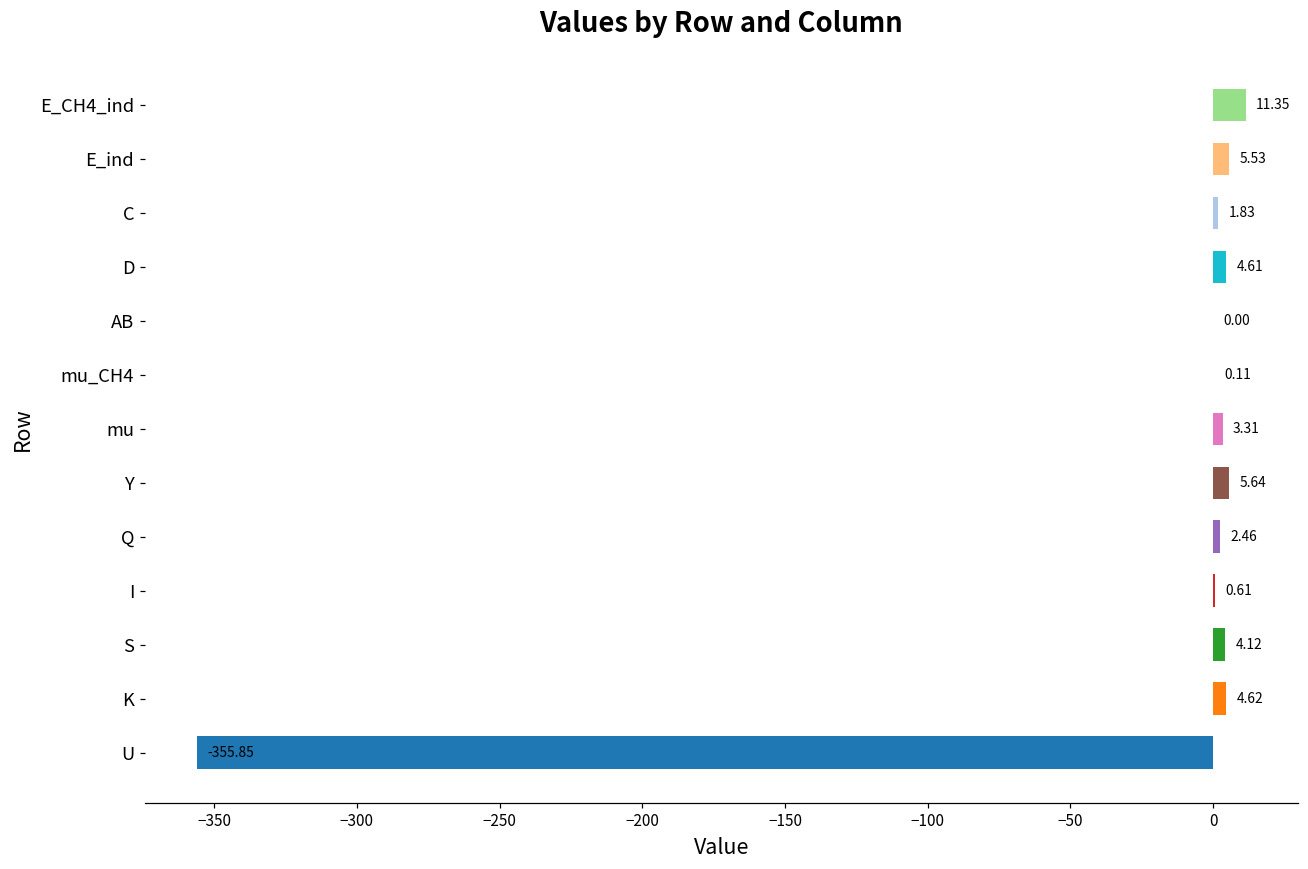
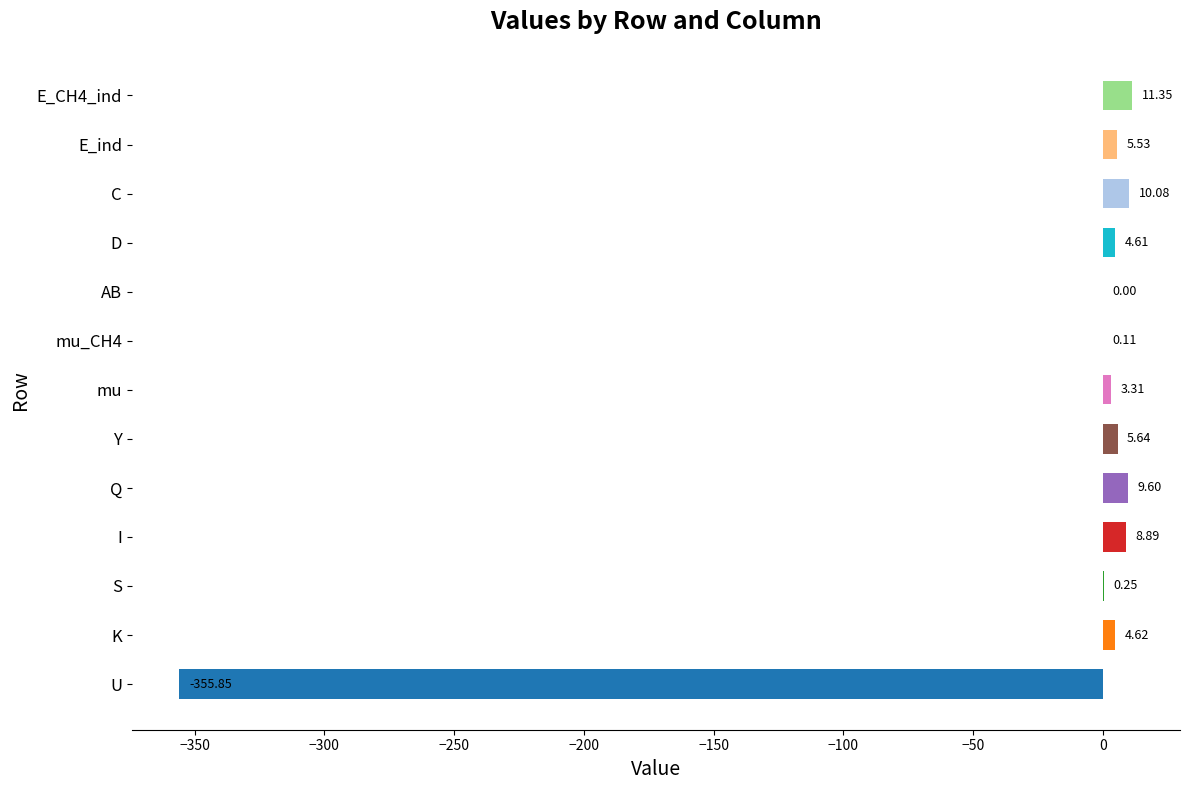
  {
    "E_CH4_ind": 11.35,
    "E_ind": 5.53,
-   "C": 1.83,
+   "C": 10.08,
    "D": 4.61,
    "AB": 0.00,
    "mu_CH4": 0.11,
    "mu": 3.31,
    "Y": 5.64,
-   "Q": 2.46,
-   "I": 0.61,
-   "S": 4.12,
+   "Q": 9.60,
+   "I": 8.89,
+   "S": 0.25,
    "K": 4.62,
    "U": -355.85
  }
